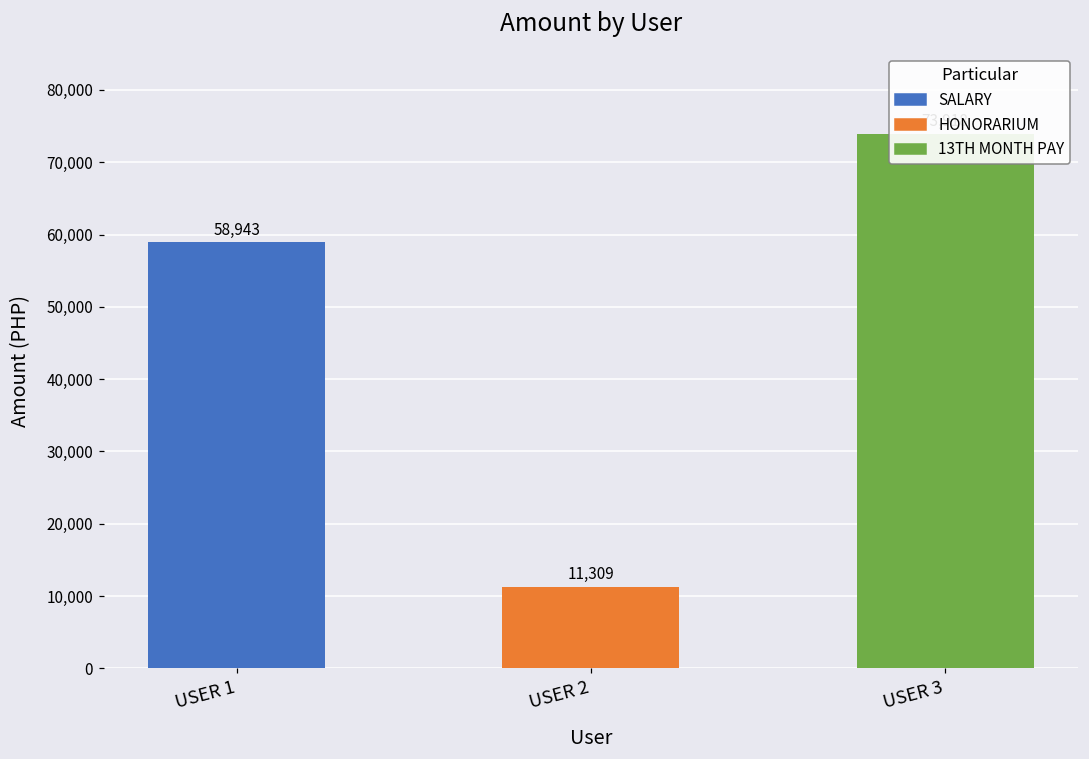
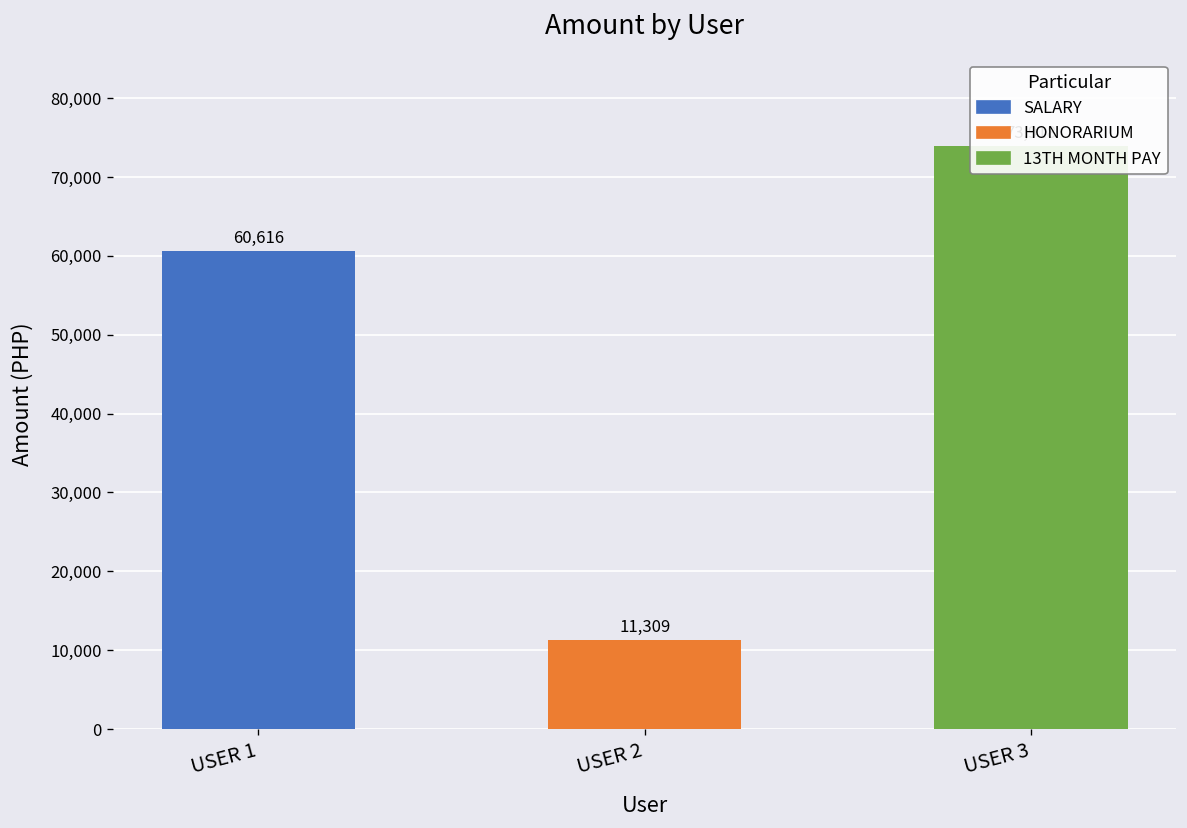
  {
-   "USER 1": "58,943",
+   "USER 1": "60,616",
    "USER 2": "11,309"
  }
